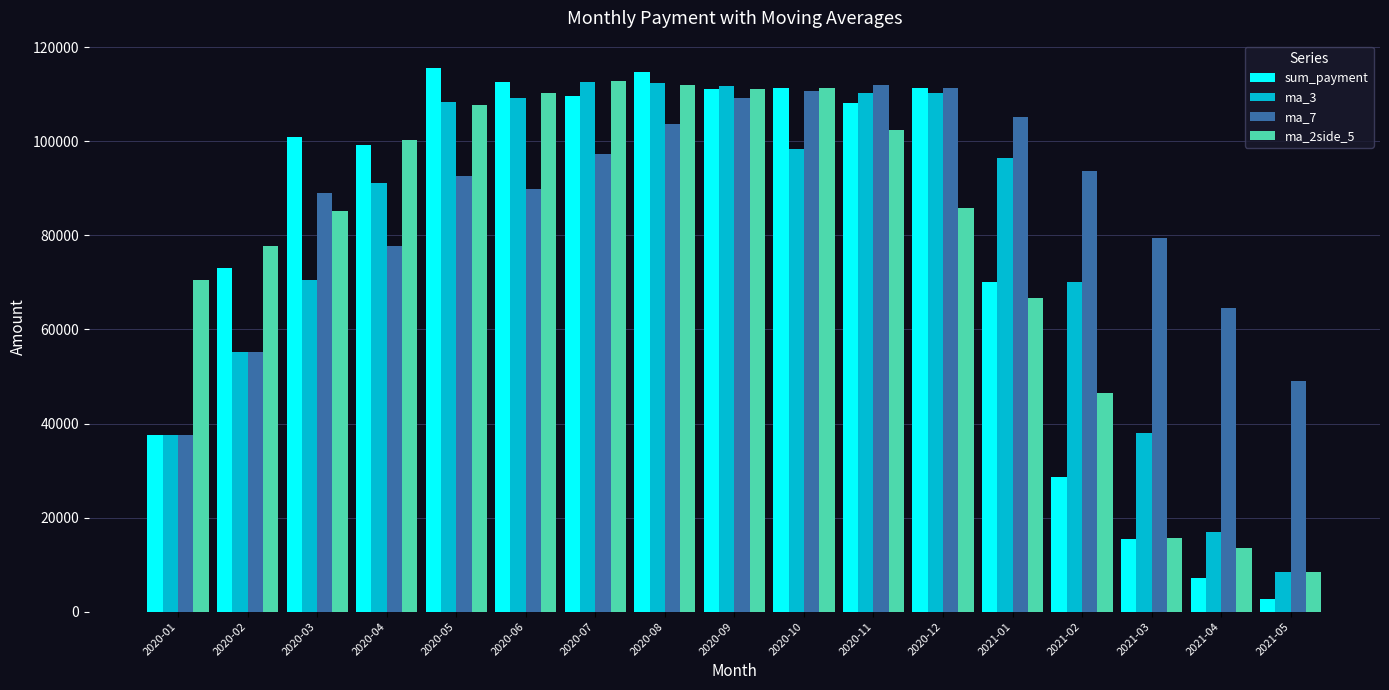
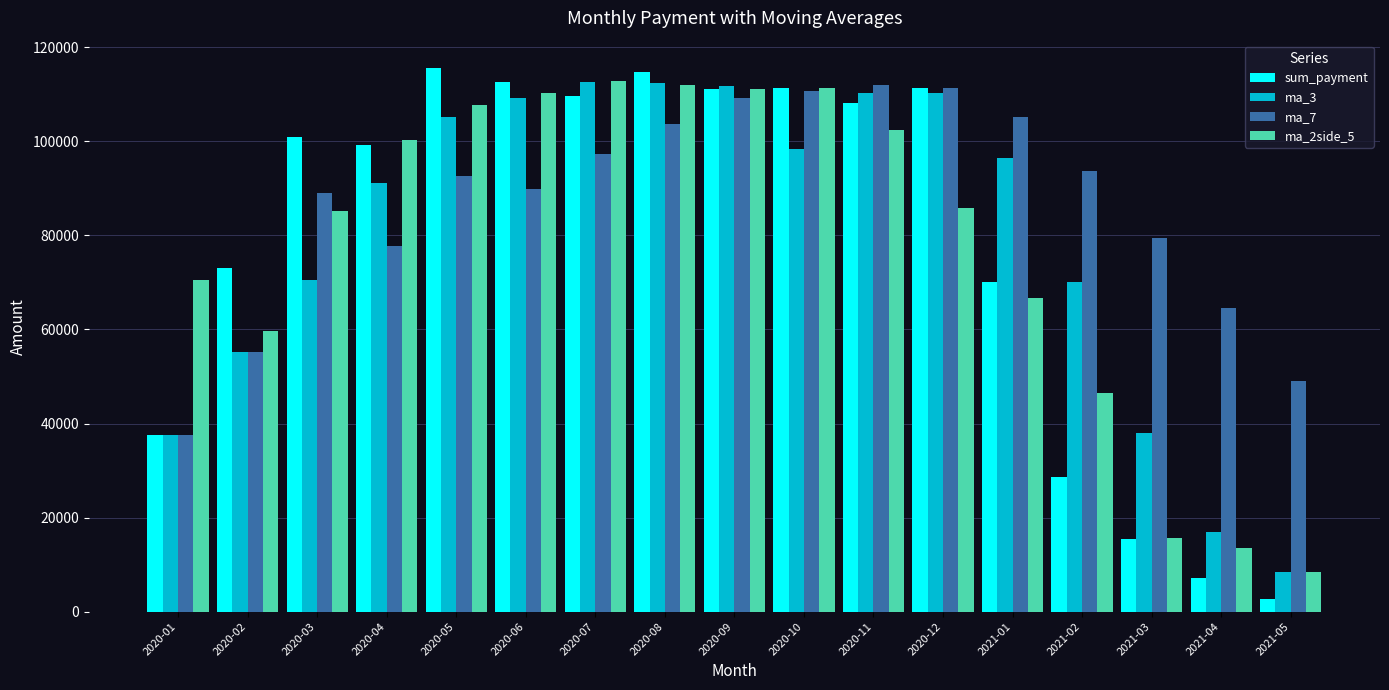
  {
    "sum_payment": {
      "2020-01": 37000,
      "2020-02": 73000,
      "2020-03": 101000,
      "2020-04": 99000,
      "2020-05": 116000,
      "2020-06": 113000,
      "2020-07": 110000,
      "2020-08": 115000,
      "2020-09": 111000,
      "2020-10": 111000,
      "2020-11": 108000,
      "2020-12": 111000,
      "2021-01": 70000,
      "2021-02": 29000,
      "2021-03": 15000,
      "2021-04": 7000,
      "2021-05": 3000
    },
    "ma_3": {
      "2020-01": 37000,
      "2020-02": 55000,
      "2020-03": 70000,
      "2020-04": 91000,
-     "2020-05": 108000,
+     "2020-05": 105000,
      "2020-06": 109000,
      "2020-07": 113000,
      "2020-08": 112000,
      "2020-09": 112000,
      "2020-10": 98000,
      "2020-11": 110000,
      "2020-12": 110000,
      "2021-01": 97000,
      "2021-02": 70000,
      "2021-03": 38000,
      "2021-04": 17000,
      "2021-05": 8000
    },
    "ma_7": {
      "2020-01": 37000,
      "2020-02": 55000,
      "2020-03": 89000,
      "2020-04": 78000,
      "2020-05": 93000,
      "2020-06": 90000,
      "2020-07": 97000,
      "2020-08": 104000,
      "2020-09": 109000,
      "2020-10": 111000,
      "2020-11": 112000,
      "2020-12": 111000,
      "2021-01": 105000,
      "2021-02": 94000,
      "2021-03": 79000,
      "2021-04": 65000,
      "2021-05": 49000
    },
    "ma_2side_5": {
      "2020-01": 70000,
-     "2020-02": 78000,
+     "2020-02": 60000,
      "2020-03": 85000,
      "2020-04": 100000,
      "2020-05": 108000,
      "2020-06": 110000,
      "2020-07": 113000,
      "2020-08": 112000,
      "2020-09": 111000,
      "2020-10": 111000,
      "2020-11": 102000,
      "2020-12": 86000,
      "2021-01": 67000,
      "2021-02": 46000,
      "2021-03": 16000,
      "2021-04": 13000,
      "2021-05": 8000
    }
  }
